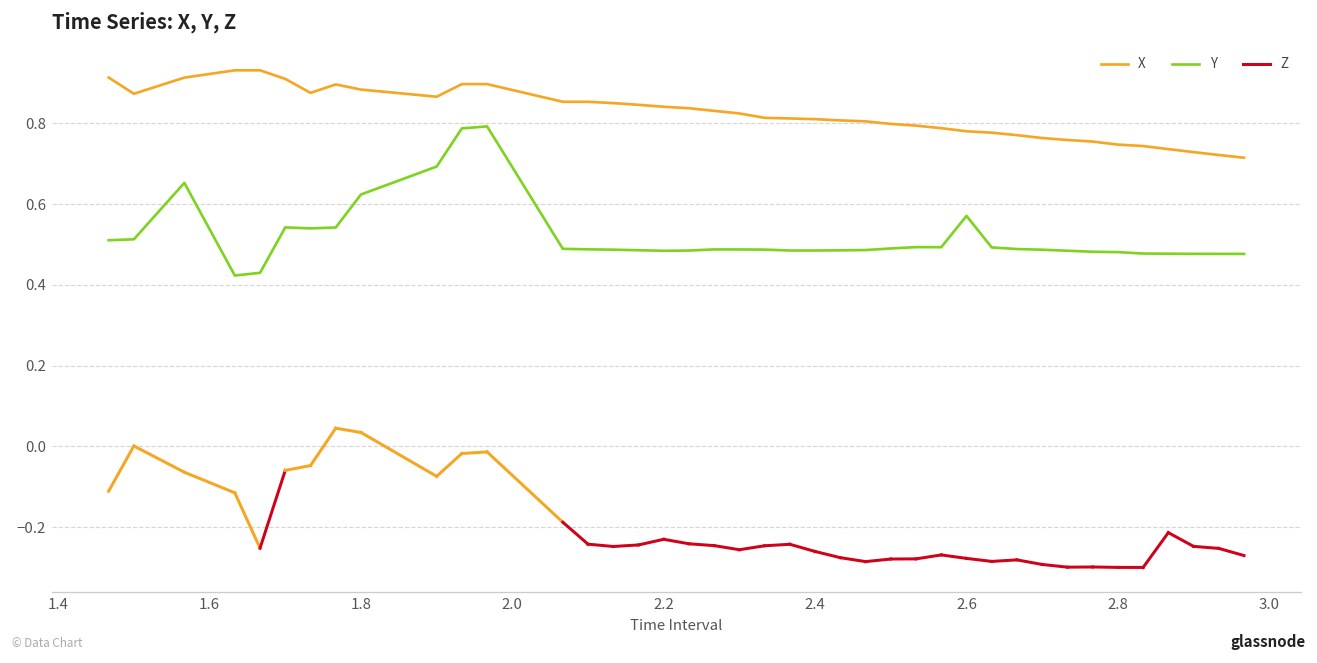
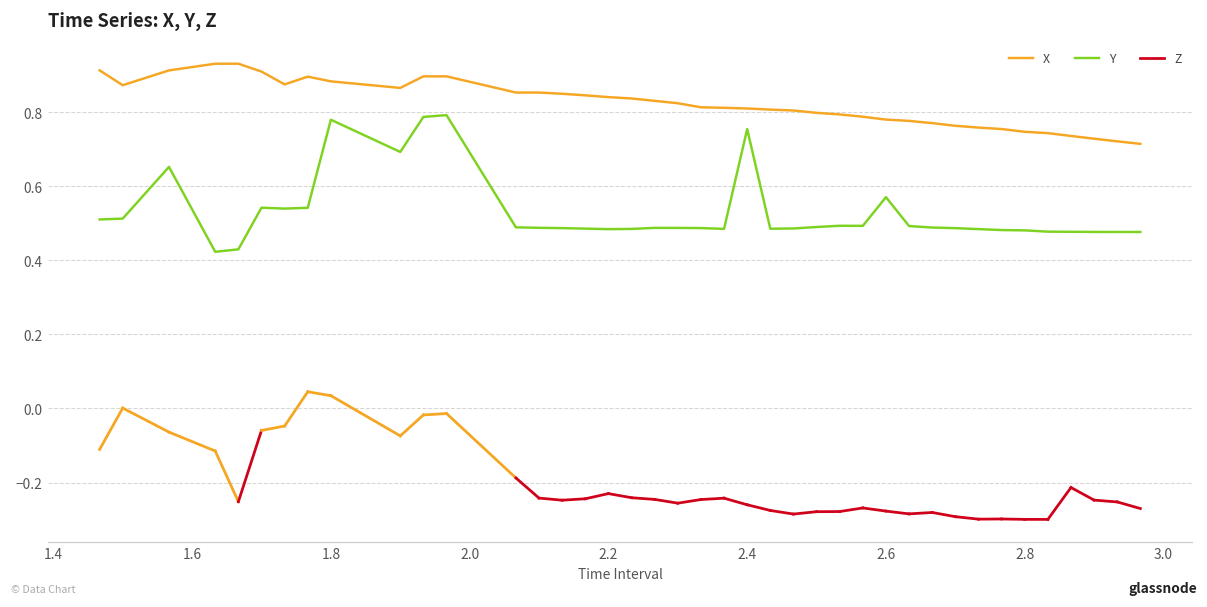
  {
    "Y": {
-     "1.8": 0.62,
+     "1.8": 0.78,
      "2.2": 0.48,
-     "2.4": 0.49,
+     "2.4": 0.75,
      "2.6": 0.57,
      "2.8": 0.48
    }
  }
